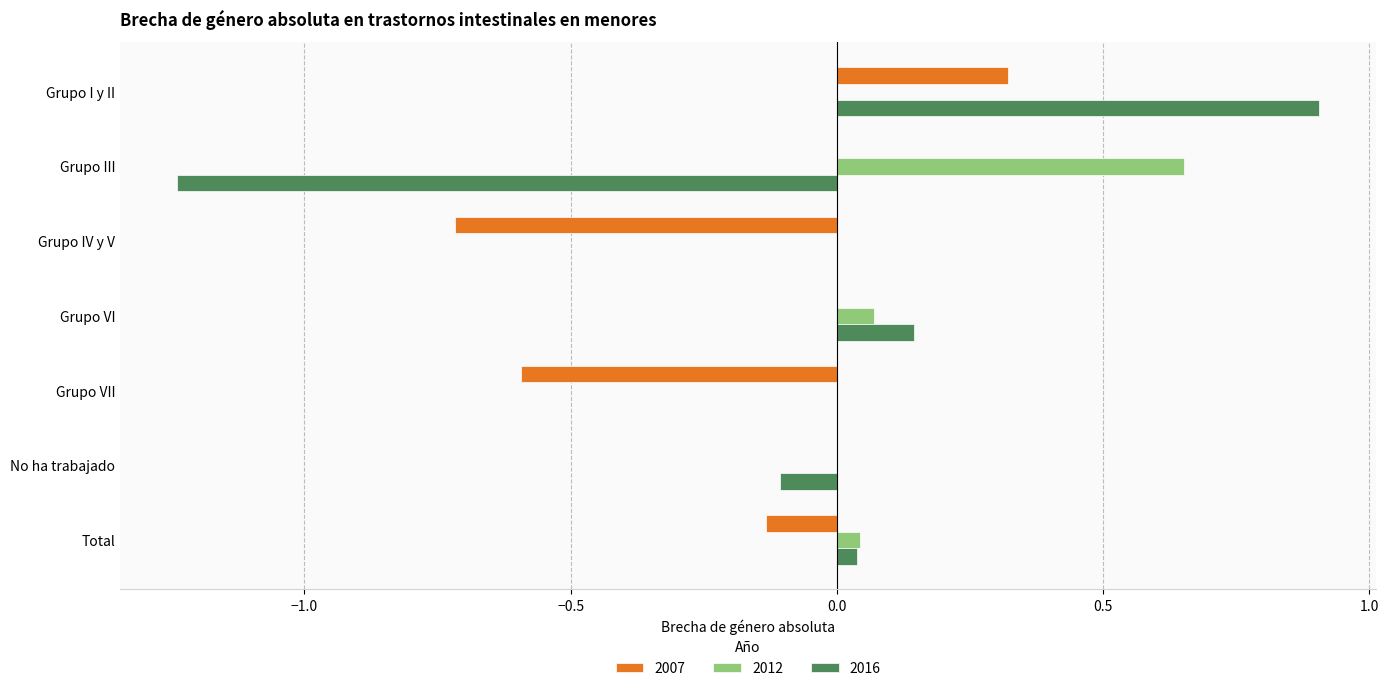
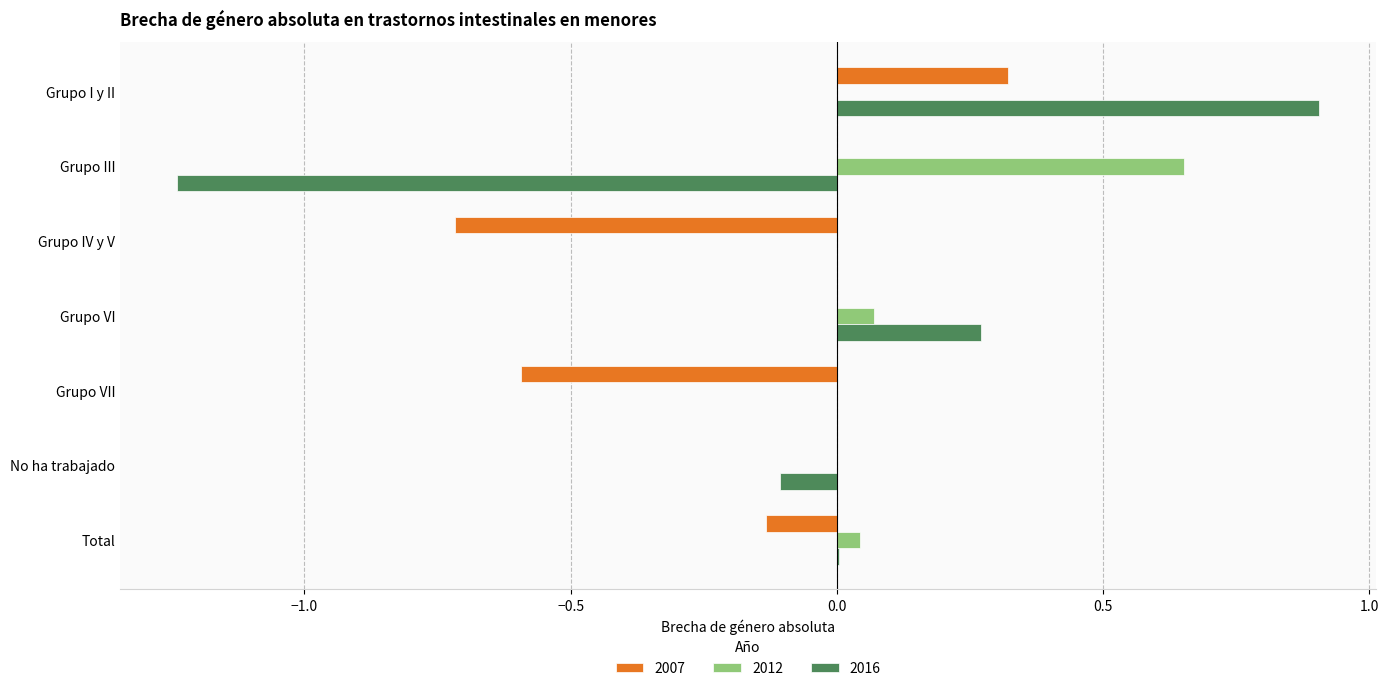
  {
    "2007": {
      "Grupo I y II": 0.32,
      "Grupo III": 0.00,
      "Grupo IV y V": -0.72,
      "Grupo VI": 0.00,
      "Grupo VII": -0.59,
      "No ha trabajado": 0.00,
      "Total": -0.13
    },
    "2012": {
      "Grupo I y II": 0.00,
      "Grupo III": 0.65,
      "Grupo IV y V": 0.00,
      "Grupo VI": 0.07,
      "Grupo VII": 0.00,
      "No ha trabajado": 0.00,
      "Total": 0.04
    },
    "2016": {
      "Grupo I y II": 0.91,
      "Grupo III": -1.24,
      "Grupo IV y V": 0.00,
-     "Grupo VI": 0.14,
+     "Grupo VI": 0.27,
      "Grupo VII": 0.00,
      "No ha trabajado": -0.11,
-     "Total": 0.04
+     "Total": 0.00
    }
  }
